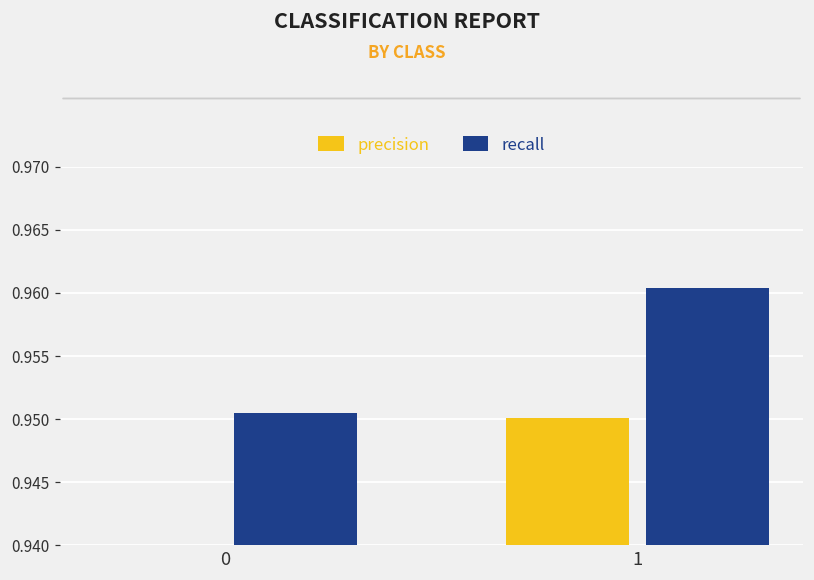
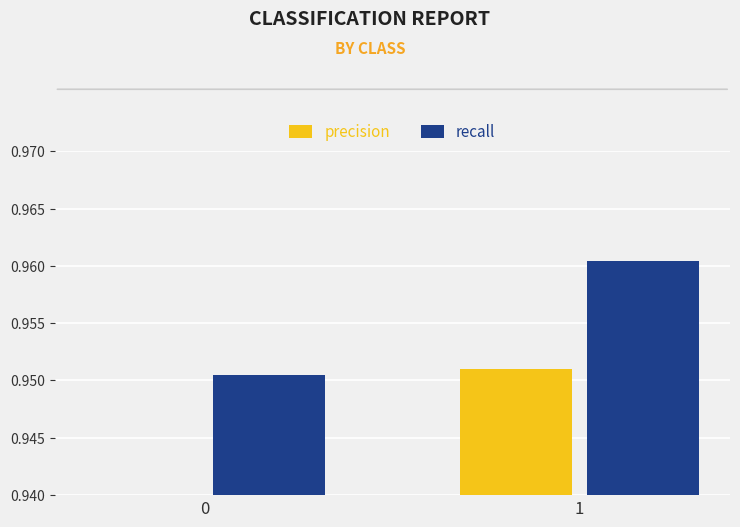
  {
    "precision": {
-     "1": 0.9501
+     "1": 0.9510
    },
    "recall": {
      "0": 0.9505,
      "1": 0.9604
    }
  }
